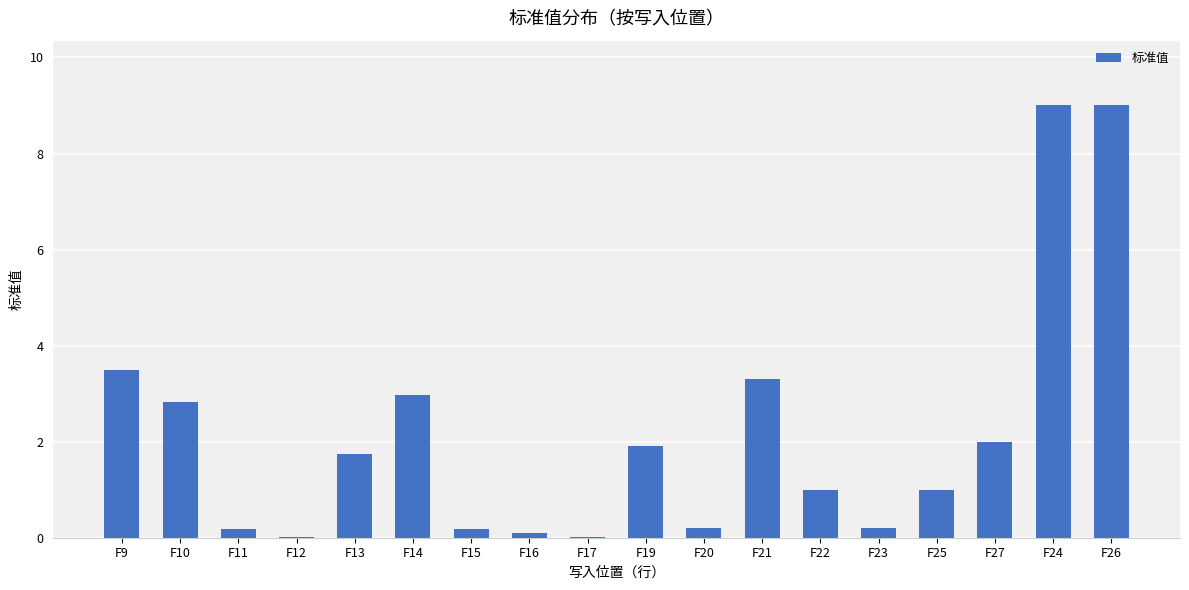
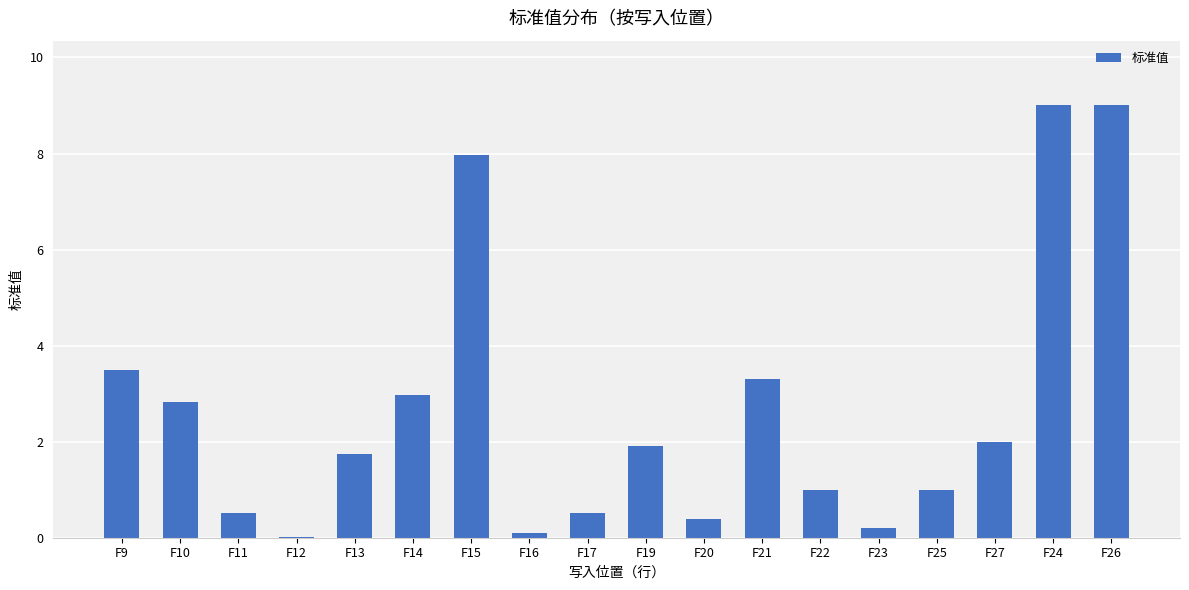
  {
    "F9": 3.5,
    "F10": 2.8,
-   "F11": 0.2,
+   "F11": 0.5,
    "F13": 1.7,
    "F14": 3.0,
-   "F15": 0.2,
+   "F15": 8.0,
    "F16": 0.1,
-   "F17": 0.0,
+   "F17": 0.5,
    "F19": 1.9,
-   "F20": 0.2,
+   "F20": 0.4,
    "F21": 3.3,
    "F22": 1.0,
    "F23": 0.2,
    "F25": 1.0,
    "F27": 2.0,
    "F24": 9.0,
    "F26": 9.0
  }
